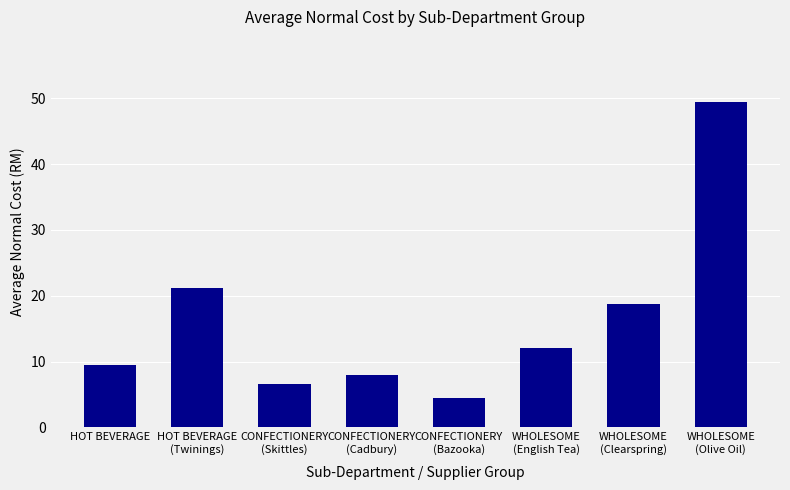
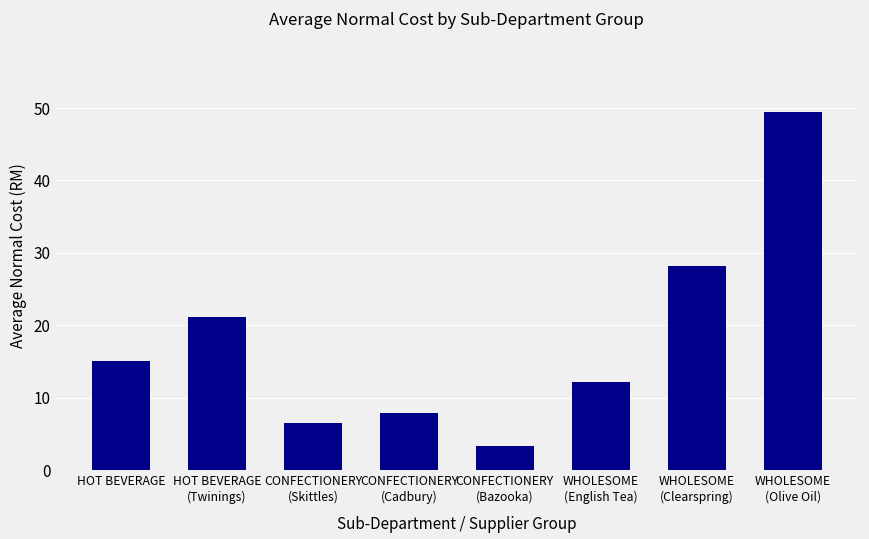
  {
-   "HOT BEVERAGE": 10,
+   "HOT BEVERAGE": 15,
    "HOT BEVERAGE (Twinings)": 21,
    "CONFECTIONERY (Skittles)": 7,
    "CONFECTIONERY (Cadbury)": 8,
-   "CONFECTIONERY (Bazooka)": 5,
+   "CONFECTIONERY (Bazooka)": 3,
    "WHOLESOME (English Tea)": 12,
-   "WHOLESOME (Clearspring)": 19,
+   "WHOLESOME (Clearspring)": 28,
    "WHOLESOME (Olive Oil)": 49
  }
